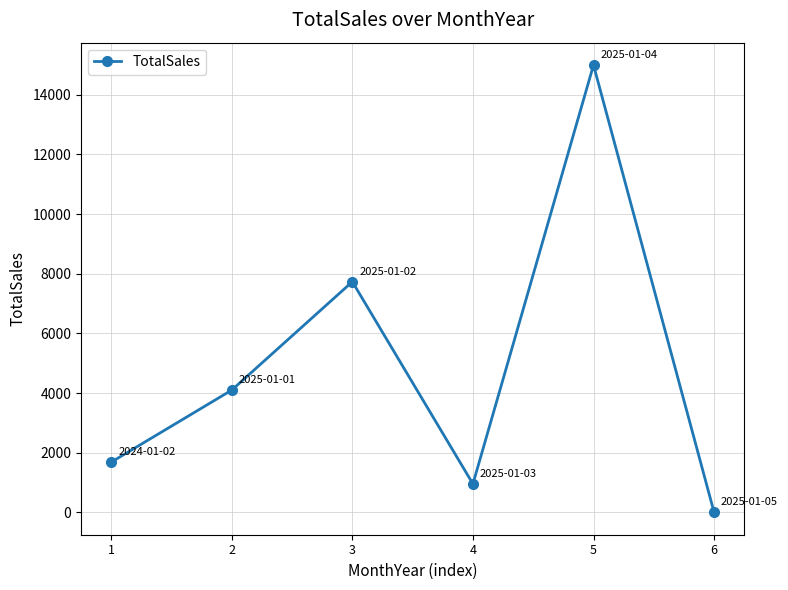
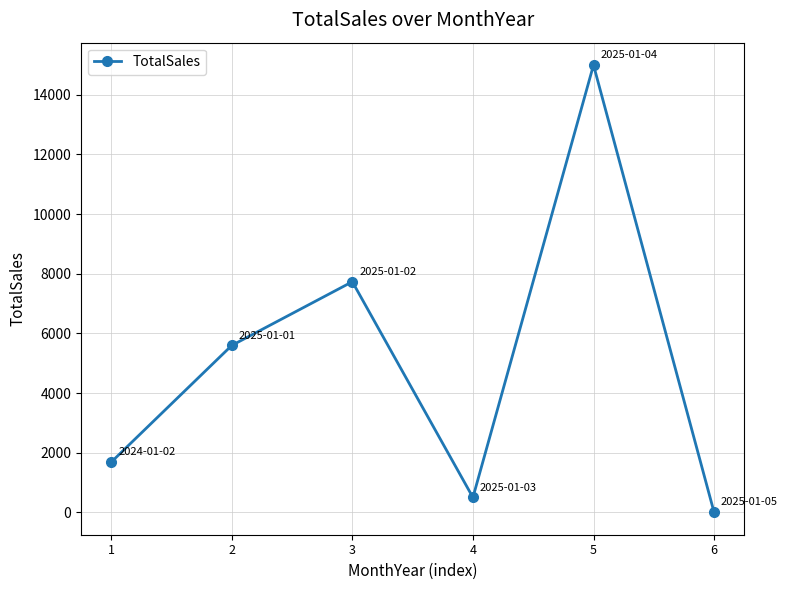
  {
-   "2": 4100,
-   "4": 1000
+   "2": 5600,
+   "4": 500
  }
